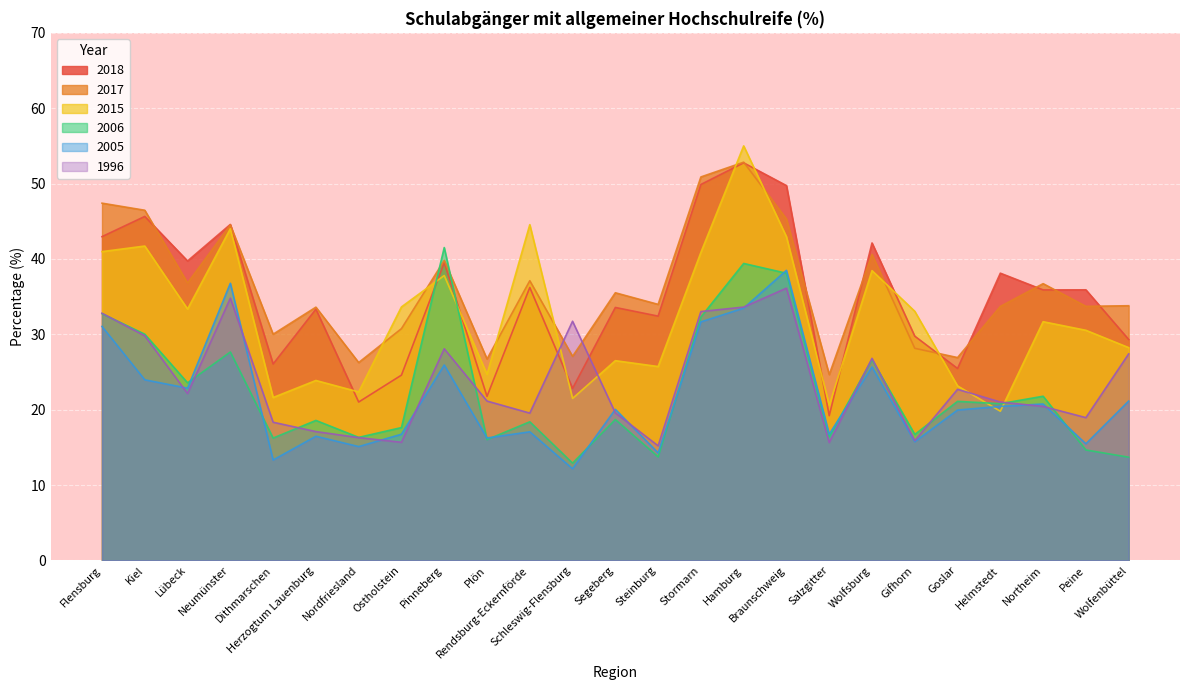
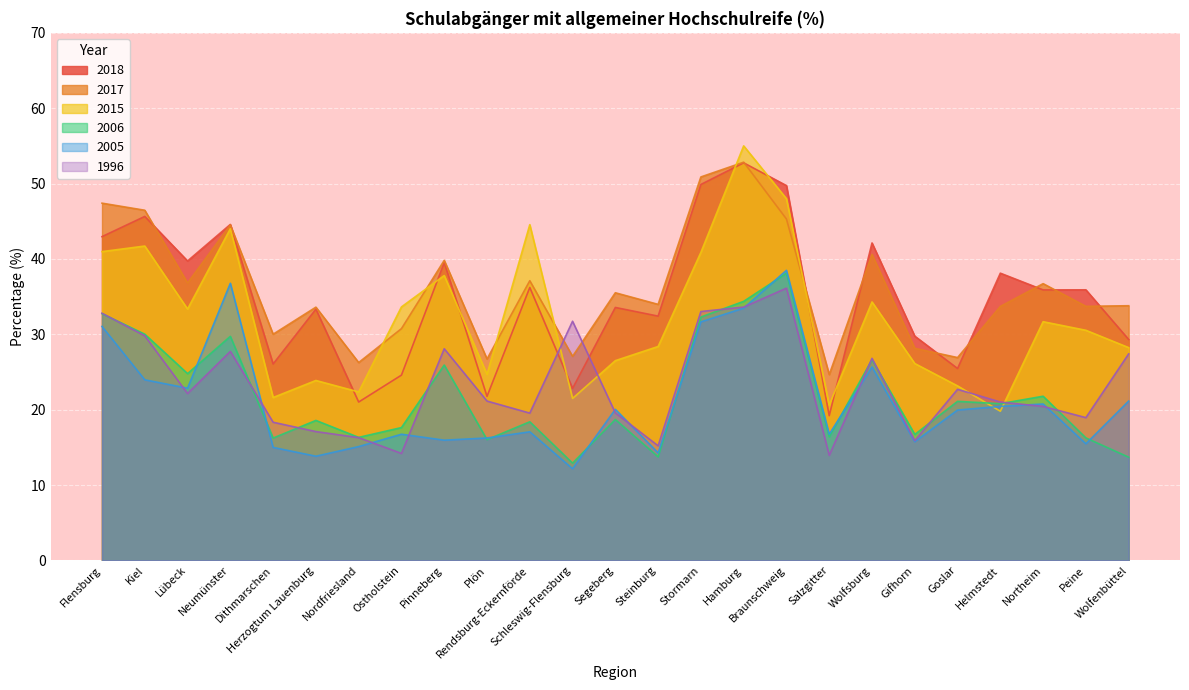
  {
    "2015": {
      "Flensburg": 41,
      "Kiel": 42,
      "Lübeck": 33,
      "Neumünster": 44,
      "Dithmarschen": 22,
      "Herzogtum Lauenburg": 24,
      "Nordfriesland": 22,
      "Ostholstein": 34,
      "Pinneberg": 38,
      "Plön": 25,
      "Rendsburg-Eckernförde": 45,
      "Schleswig-Flensburg": 21,
      "Segeberg": 27,
-     "Steinburg": 26,
+     "Steinburg": 28,
      "Stormarn": 41,
      "Hamburg": 55,
-     "Braunschweig": 43,
+     "Braunschweig": 48,
      "Salzgitter": 21,
-     "Wolfsburg": 38,
-     "Gifhorn": 33,
+     "Wolfsburg": 34,
+     "Gifhorn": 26,
      "Goslar": 23,
      "Helmstedt": 20,
      "Northeim": 32,
      "Peine": 31,
      "Wolfenbüttel": 28
    },
    "2006": {
-     "Lübeck": 24,
-     "Neumünster": 28,
+     "Lübeck": 25,
+     "Neumünster": 30,
      "Dithmarschen": 16,
      "Herzogtum Lauenburg": 19,
      "Ostholstein": 18,
-     "Pinneberg": 42,
+     "Pinneberg": 26,
      "Rendsburg-Eckernförde": 18,
      "Schleswig-Flensburg": 13,
      "Segeberg": 19,
      "Steinburg": 14,
      "Stormarn": 32,
-     "Hamburg": 39,
+     "Hamburg": 34,
      "Braunschweig": 38,
      "Salzgitter": 16,
      "Gifhorn": 17,
      "Goslar": 21,
      "Northeim": 22,
-     "Peine": 15,
+     "Peine": 16,
      "Wolfenbüttel": 14
    },
    "2005": {
      "Flensburg": 31,
      "Kiel": 24,
      "Lübeck": 23,
      "Neumünster": 37,
-     "Dithmarschen": 13,
-     "Herzogtum Lauenburg": 16,
+     "Dithmarschen": 15,
+     "Herzogtum Lauenburg": 14,
      "Nordfriesland": 15,
      "Ostholstein": 17,
-     "Pinneberg": 26,
+     "Pinneberg": 16,
      "Rendsburg-Eckernförde": 17,
      "Schleswig-Flensburg": 12,
      "Segeberg": 20,
      "Steinburg": 14,
      "Stormarn": 32,
      "Braunschweig": 38,
      "Salzgitter": 17,
      "Wolfsburg": 26,
      "Goslar": 20,
      "Helmstedt": 20,
      "Peine": 15,
      "Wolfenbüttel": 21
    },
    "1996": {
      "Lübeck": 22,
-     "Neumünster": 35,
+     "Neumünster": 28,
      "Dithmarschen": 18,
      "Herzogtum Lauenburg": 17,
-     "Ostholstein": 16,
+     "Ostholstein": 14,
      "Pinneberg": 28,
      "Plön": 21,
      "Rendsburg-Eckernförde": 20,
      "Schleswig-Flensburg": 32,
      "Segeberg": 20,
      "Steinburg": 15,
      "Stormarn": 33,
      "Braunschweig": 36,
-     "Salzgitter": 16,
+     "Salzgitter": 14,
      "Goslar": 23,
      "Peine": 19,
      "Wolfenbüttel": 27
    }
  }
